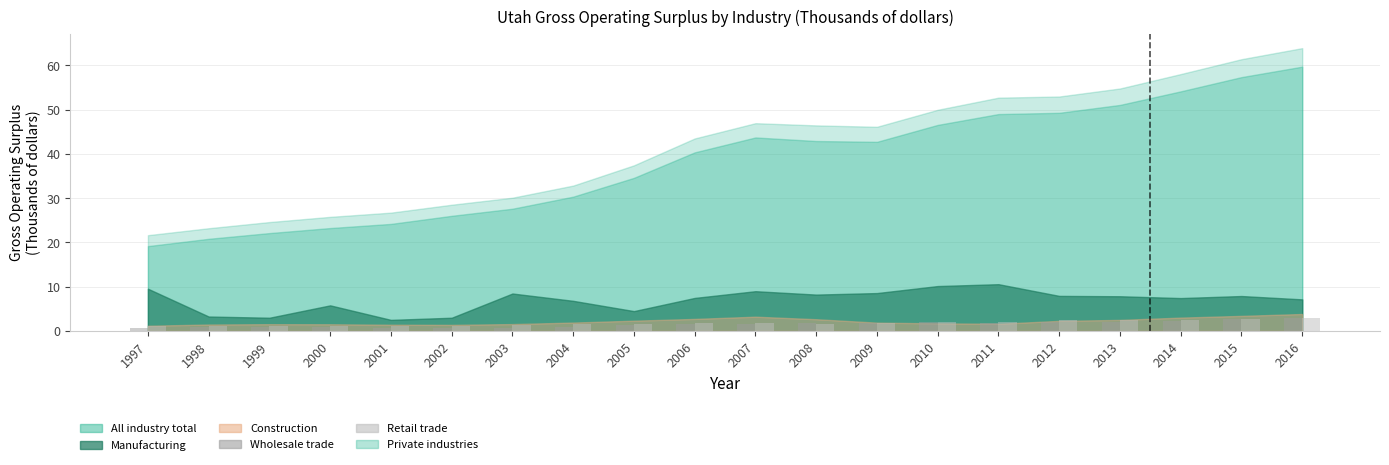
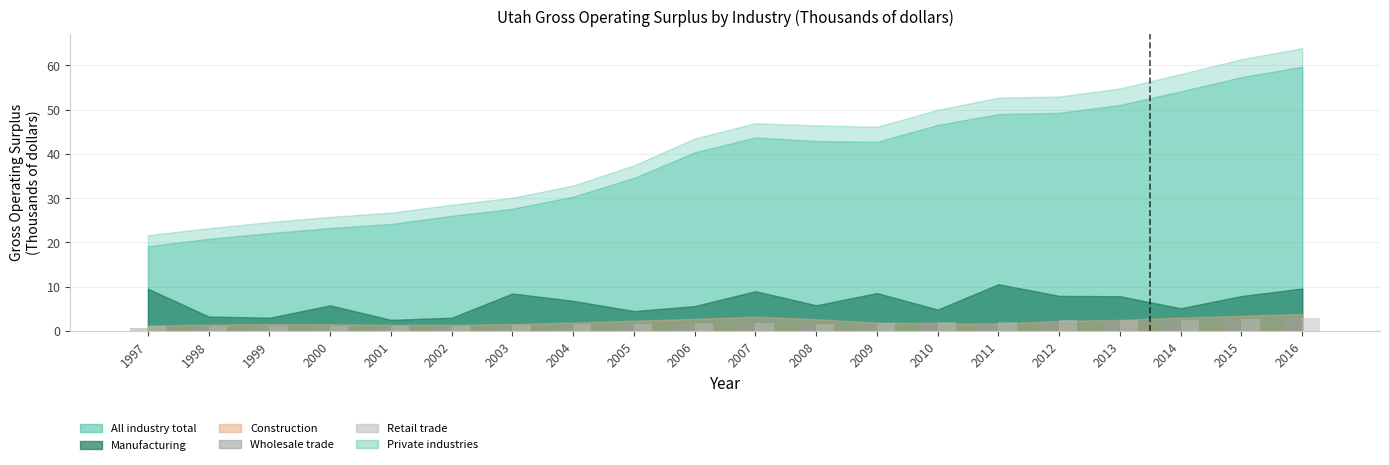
  {
    "Manufacturing": {
      "1997": 10,
      "1998": 3,
      "1999": 3,
      "2000": 6,
      "2001": 3,
      "2002": 3,
      "2003": 8,
      "2004": 7,
      "2005": 4,
-     "2006": 7,
+     "2006": 6,
      "2007": 9,
-     "2008": 8,
+     "2008": 6,
      "2009": 9,
-     "2010": 10,
+     "2010": 5,
      "2011": 11,
      "2012": 8,
      "2013": 8,
-     "2014": 7,
+     "2014": 5,
      "2015": 8,
-     "2016": 7
+     "2016": 10
    }
  }
